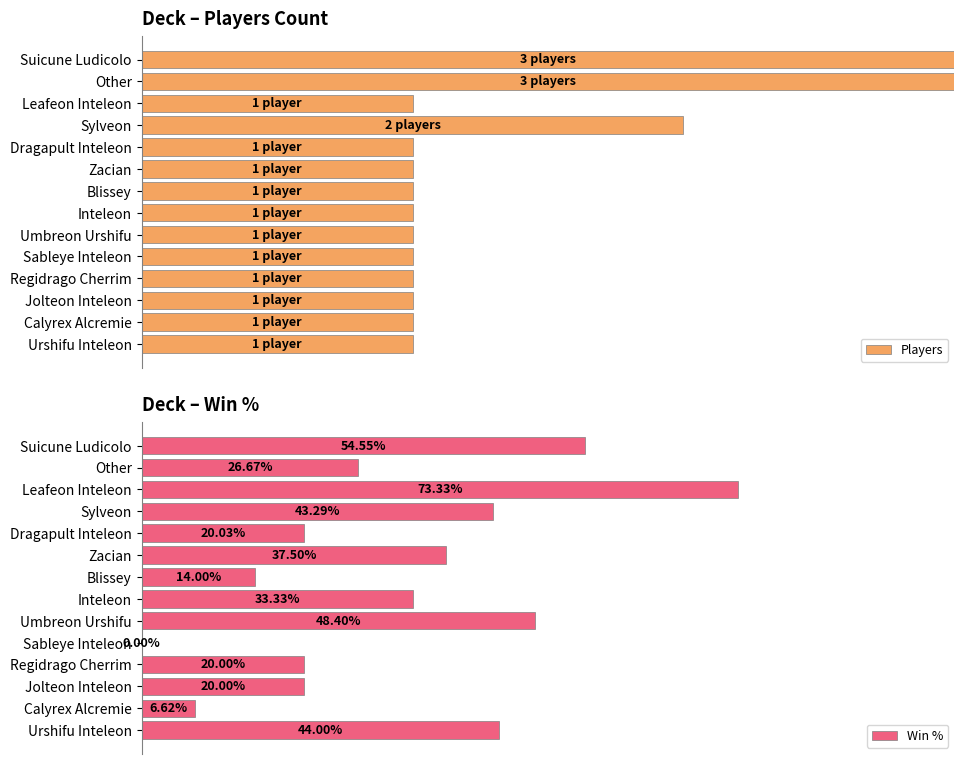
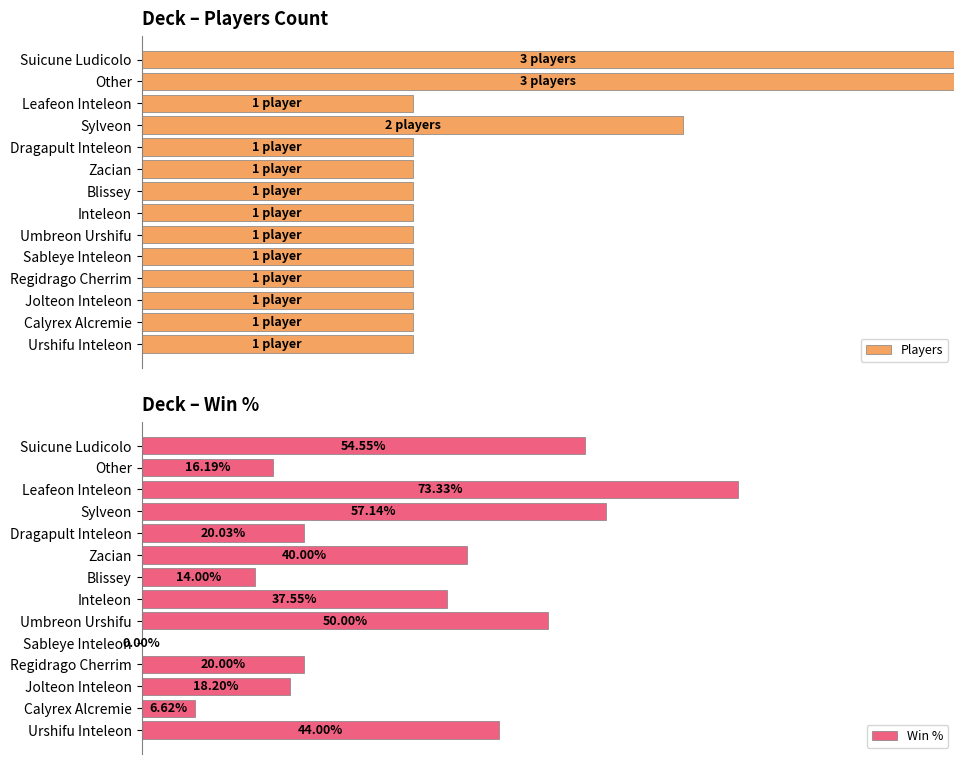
  {
    "Deck – Win %": {
      "Suicune Ludicolo": "54.55%",
-     "Other": "26.67%",
+     "Other": "16.19%",
      "Leafeon Inteleon": "73.33%",
-     "Sylveon": "43.29%",
+     "Sylveon": "57.14%",
      "Dragapult Inteleon": "20.03%",
-     "Zacian": "37.50%",
+     "Zacian": "40.00%",
      "Blissey": "14.00%",
-     "Inteleon": "33.33%",
-     "Umbreon Urshifu": "48.40%",
+     "Inteleon": "37.55%",
+     "Umbreon Urshifu": "50.00%",
      "Sableye Inteleon": "0.00%",
      "Regidrago Cherrim": "20.00%",
-     "Jolteon Inteleon": "20.00%",
+     "Jolteon Inteleon": "18.20%",
      "Calyrex Alcremie": "6.62%",
      "Urshifu Inteleon": "44.00%"
    }
  }
